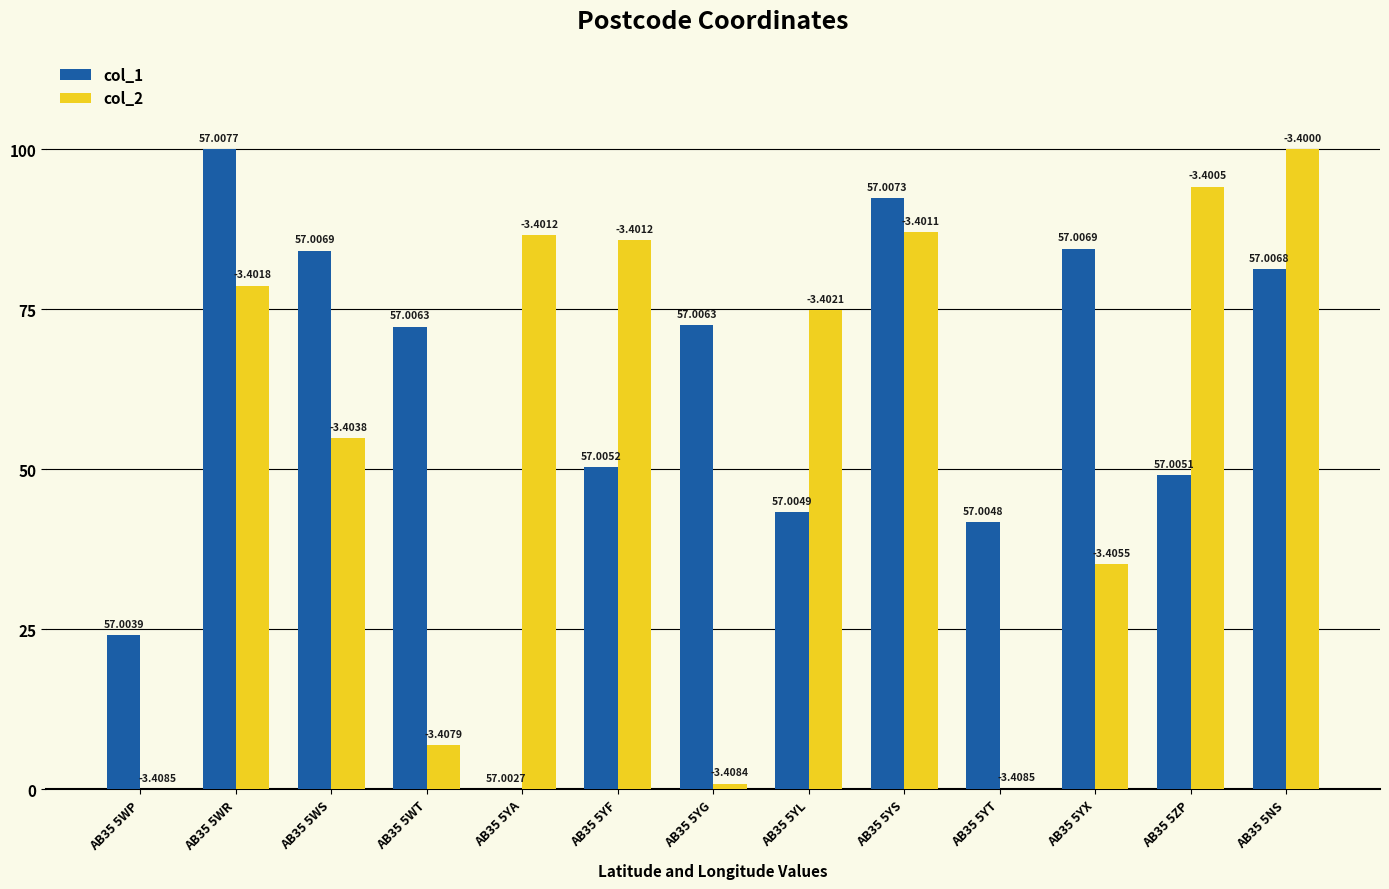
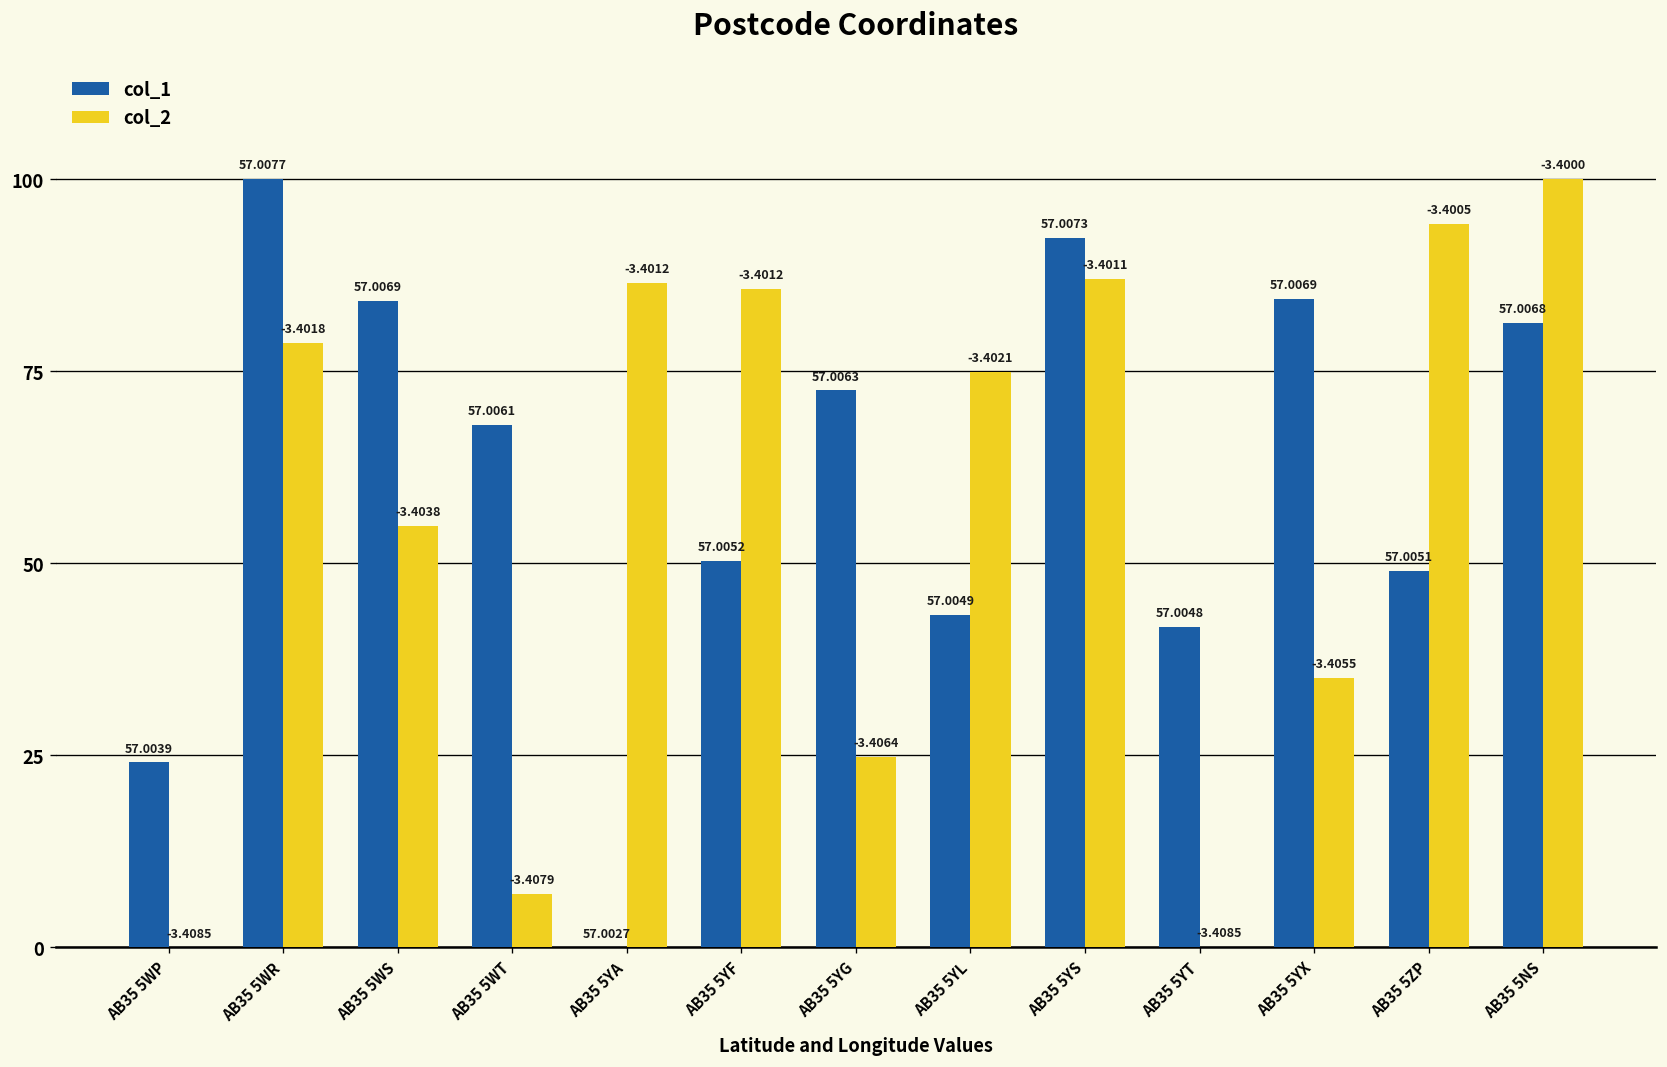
  {
    "col_1": {
-     "AB35 5WT": 57.0063
+     "AB35 5WT": 57.0061
    },
    "col_2": {
-     "AB35 5YG": -3.4084
+     "AB35 5YG": -3.4064
    }
  }
